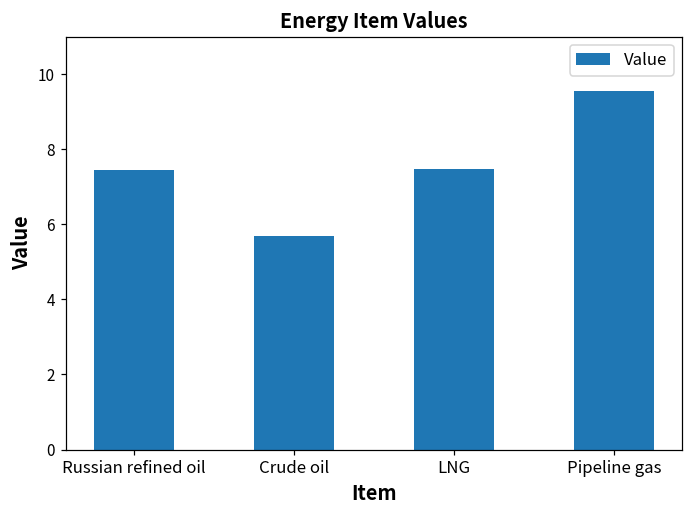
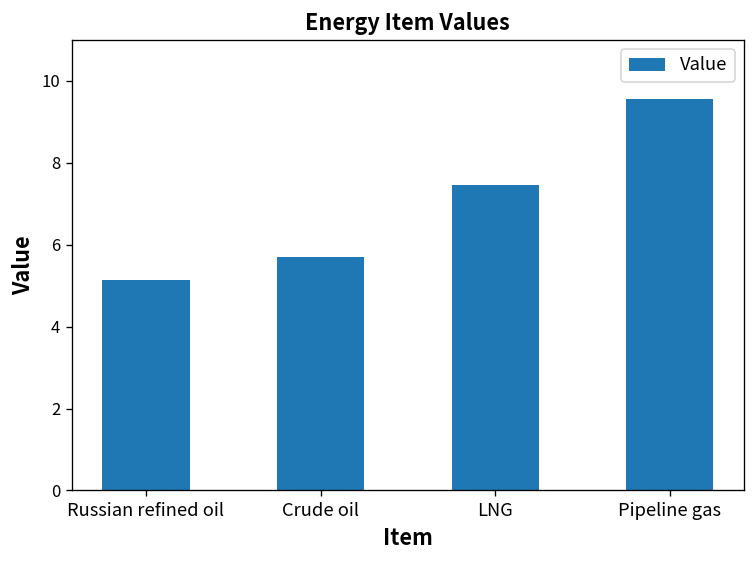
  {
-   "Russian refined oil": 7.5,
+   "Russian refined oil": 5.1,
    "Crude oil": 5.7,
    "LNG": 7.5,
    "Pipeline gas": 9.6
  }
